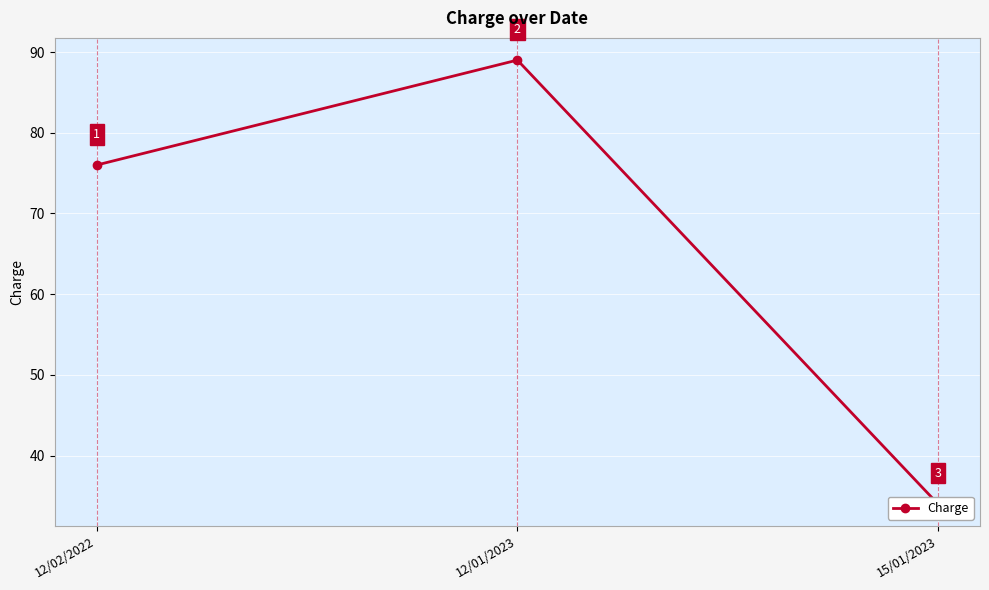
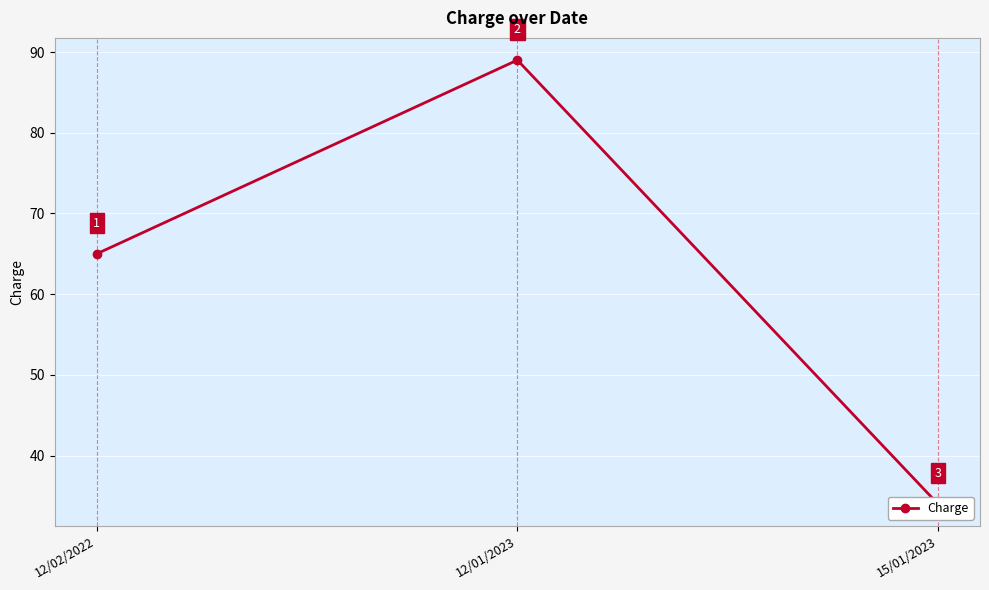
  {
-   "12/02/2022": 76
+   "12/02/2022": 65
  }
